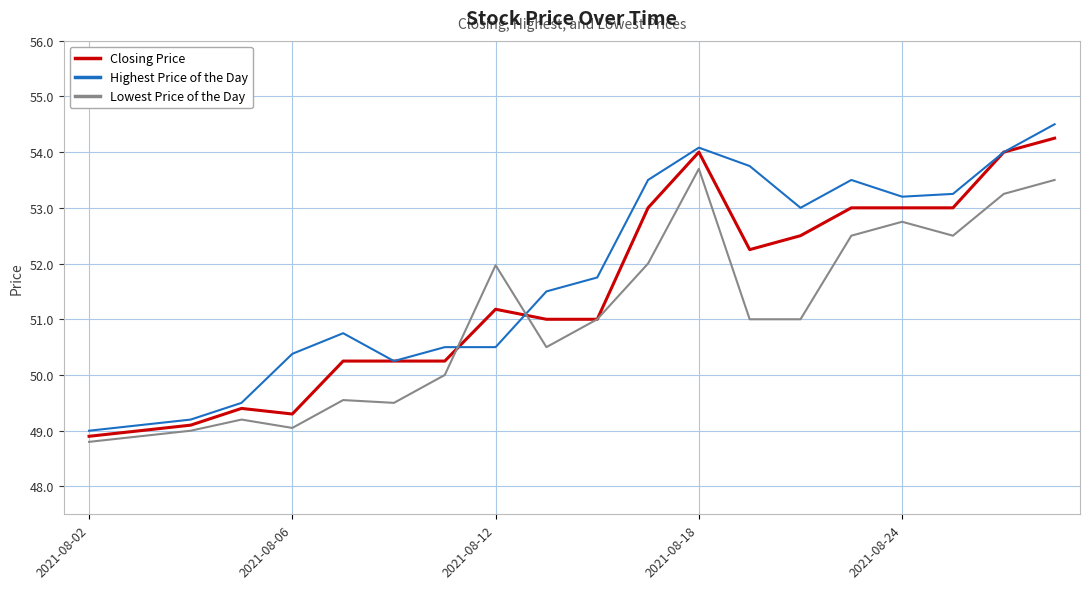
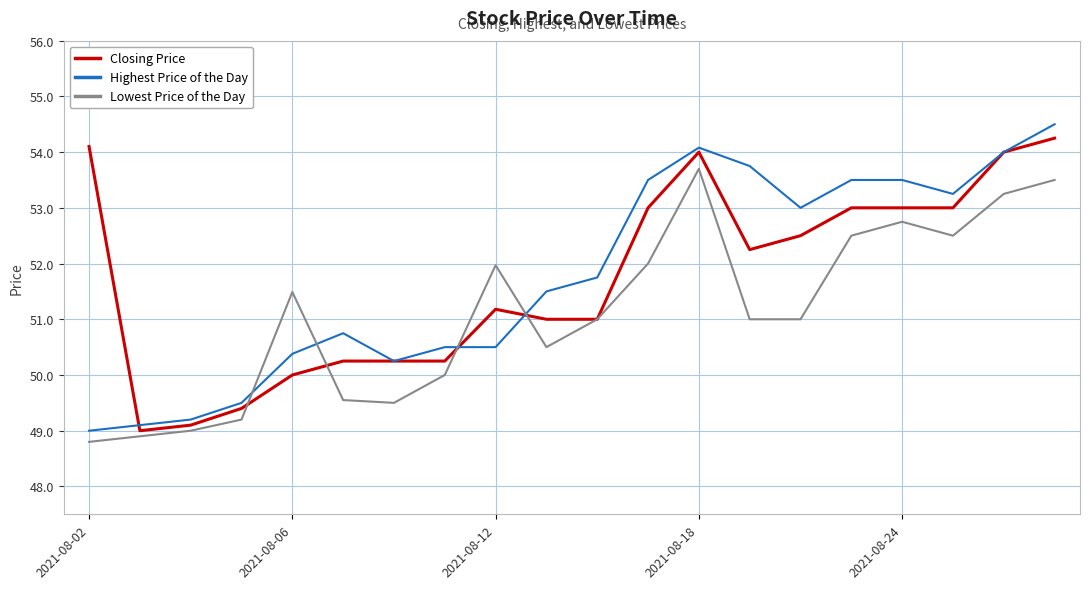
  {
    "Closing Price": {
-     "2021-08-02": 48.9,
-     "2021-08-06": 49.3,
+     "2021-08-02": 54.1,
+     "2021-08-06": 50.0,
      "2021-08-12": 51.2,
      "2021-08-18": 54.0,
      "2021-08-24": 53.0
    },
    "Highest Price of the Day": {
      "2021-08-02": 49.0,
      "2021-08-06": 50.4,
      "2021-08-12": 50.5,
      "2021-08-18": 54.1,
-     "2021-08-24": 53.2
+     "2021-08-24": 53.5
    },
    "Lowest Price of the Day": {
      "2021-08-02": 48.8,
-     "2021-08-06": 49.1,
+     "2021-08-06": 51.5,
      "2021-08-12": 52.0,
      "2021-08-18": 53.7,
      "2021-08-24": 52.8
    }
  }
